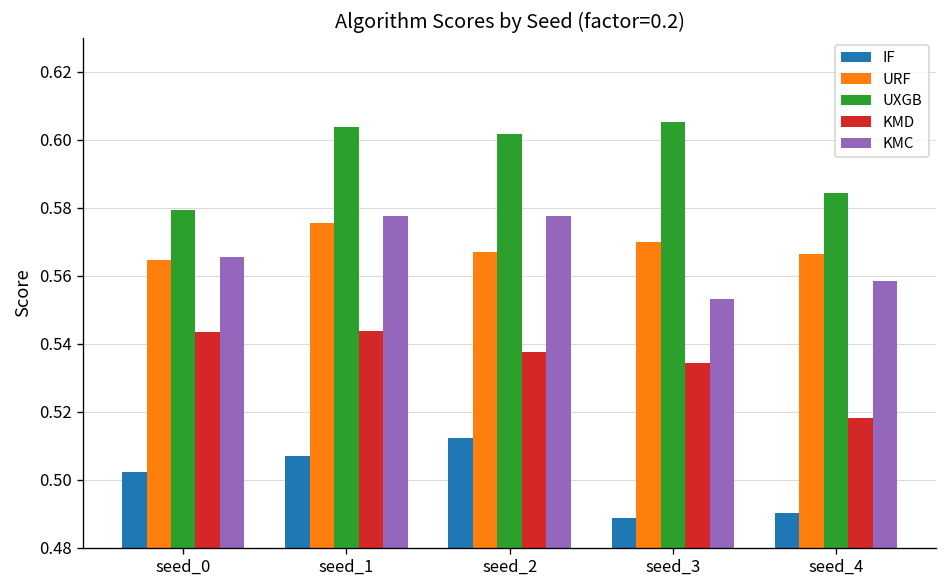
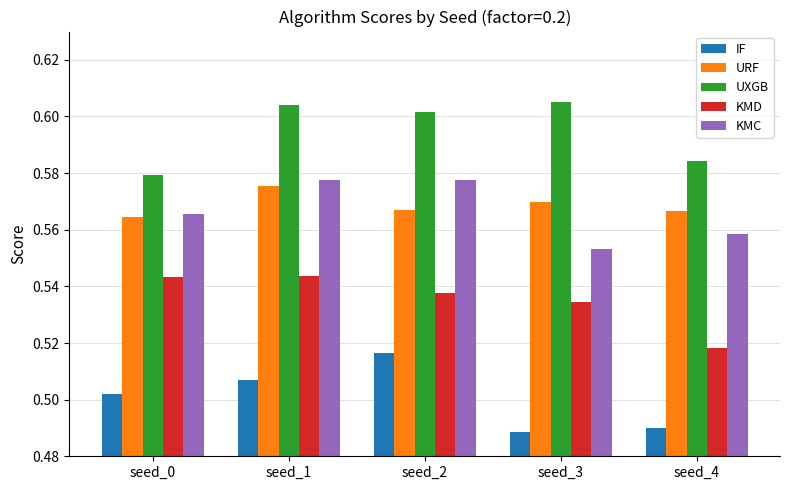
  {
    "IF": {
      "seed_0": 0.502,
      "seed_1": 0.507,
-     "seed_2": 0.512,
+     "seed_2": 0.516,
      "seed_3": 0.489,
      "seed_4": 0.490
    },
    "URF": {
      "seed_0": 0.564,
      "seed_1": 0.575,
      "seed_2": 0.567,
      "seed_3": 0.570,
      "seed_4": 0.567
    },
    "UXGB": {
      "seed_0": 0.579,
      "seed_1": 0.604,
      "seed_2": 0.602,
      "seed_3": 0.605,
      "seed_4": 0.584
    },
    "KMD": {
      "seed_0": 0.543,
      "seed_1": 0.544,
      "seed_2": 0.538,
      "seed_3": 0.534,
      "seed_4": 0.518
    },
    "KMC": {
      "seed_0": 0.565,
      "seed_1": 0.578,
      "seed_2": 0.578,
      "seed_3": 0.553,
      "seed_4": 0.558
    }
  }
